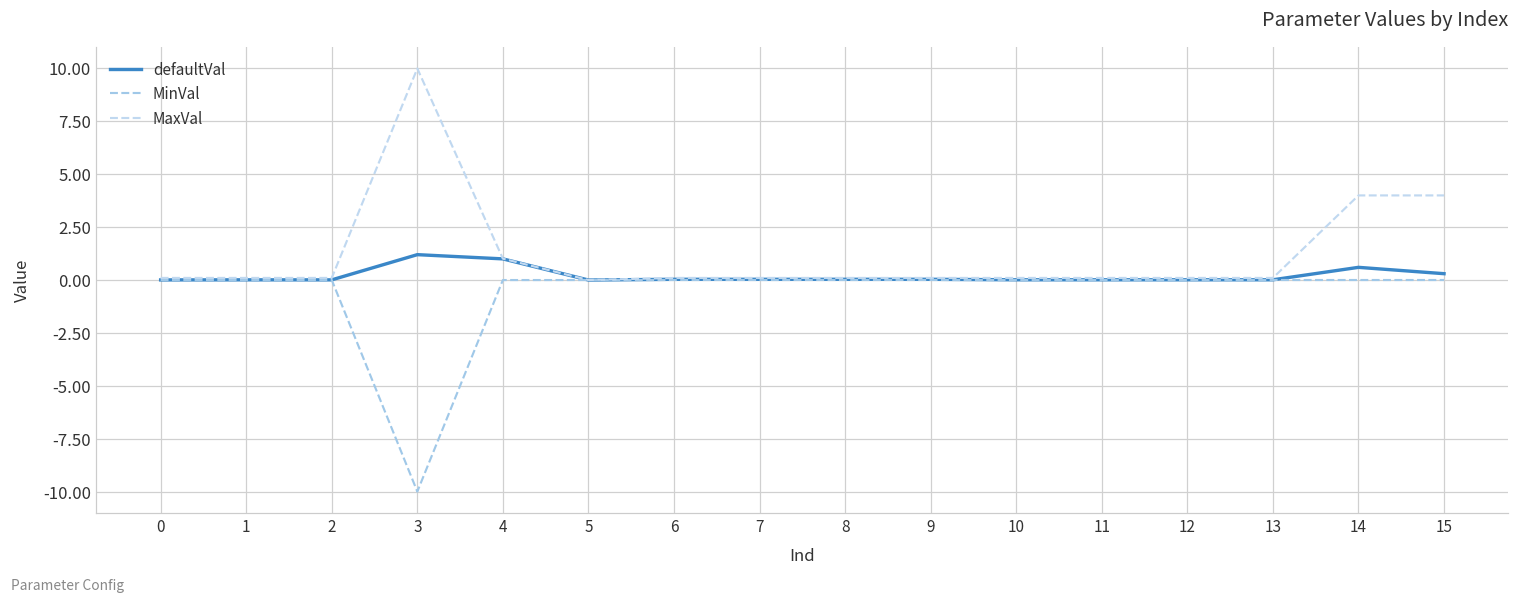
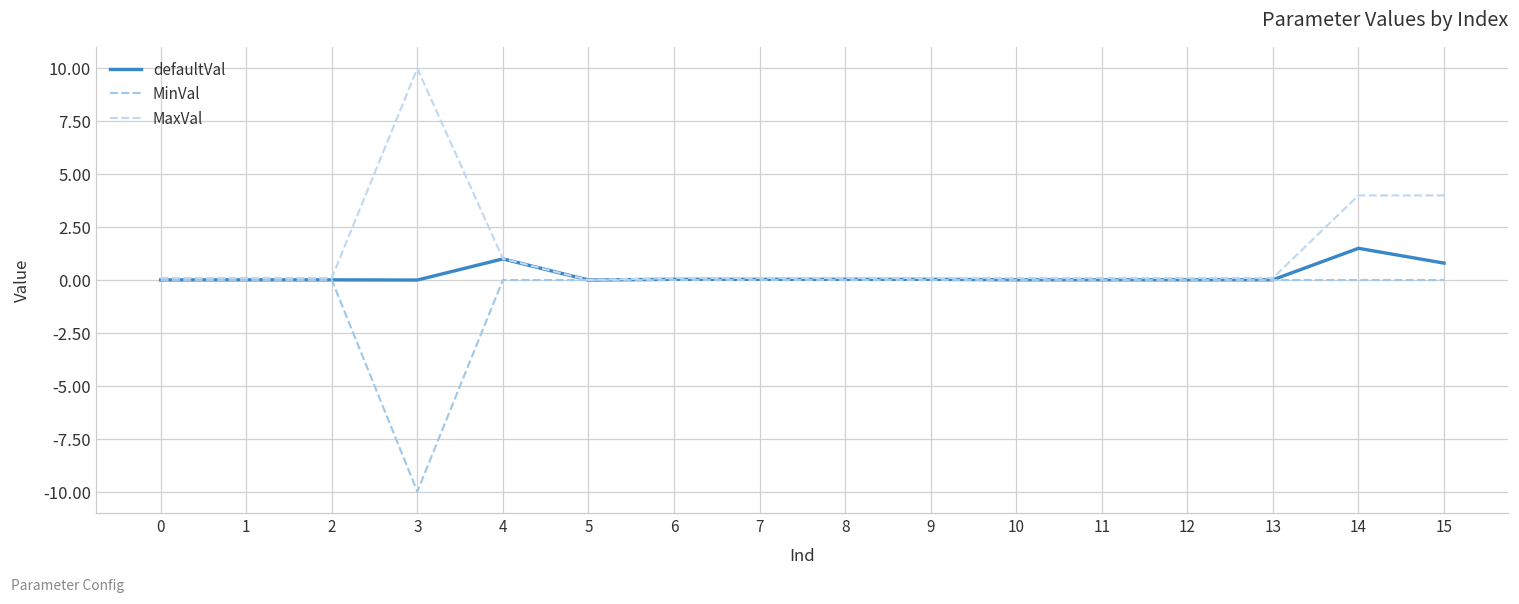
  {
    "defaultVal": {
-     "3": 1.2,
-     "14": 0.6,
-     "15": 0.3
+     "3": 0.0,
+     "14": 1.5,
+     "15": 0.8
    }
  }
